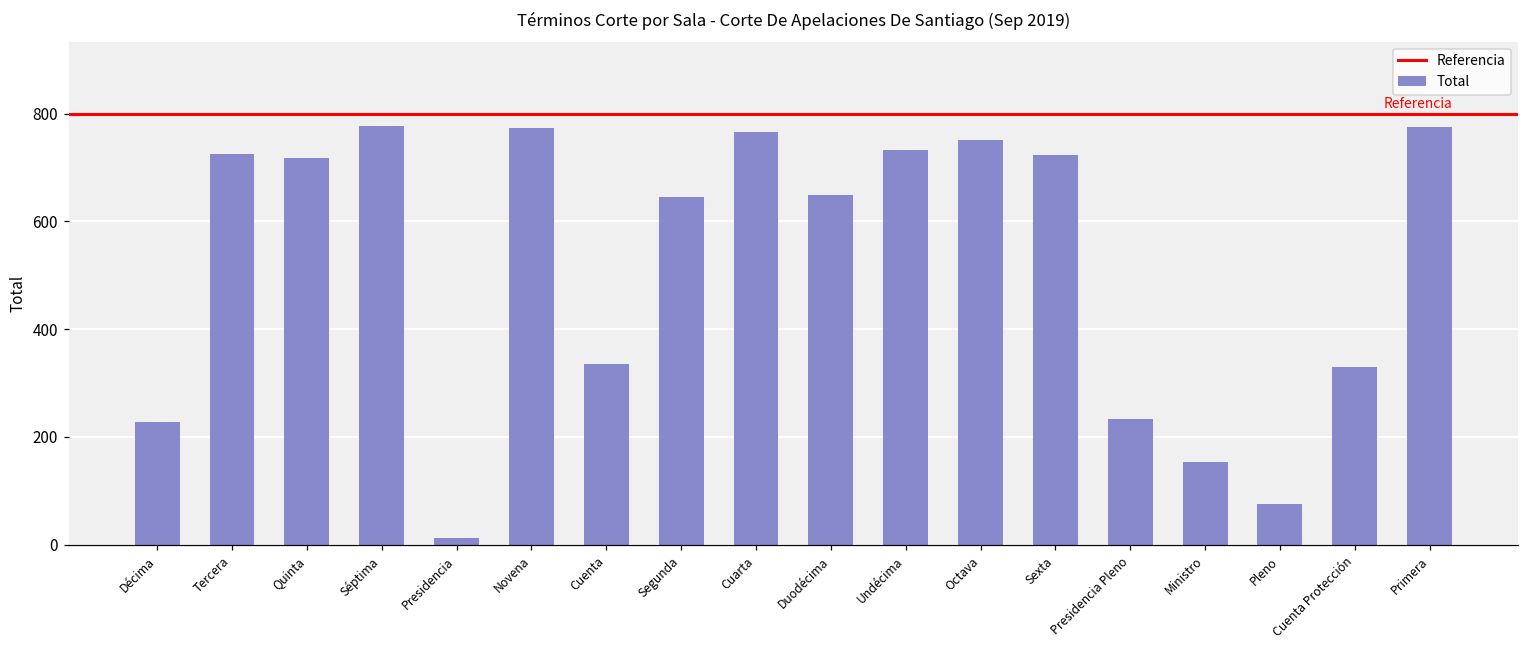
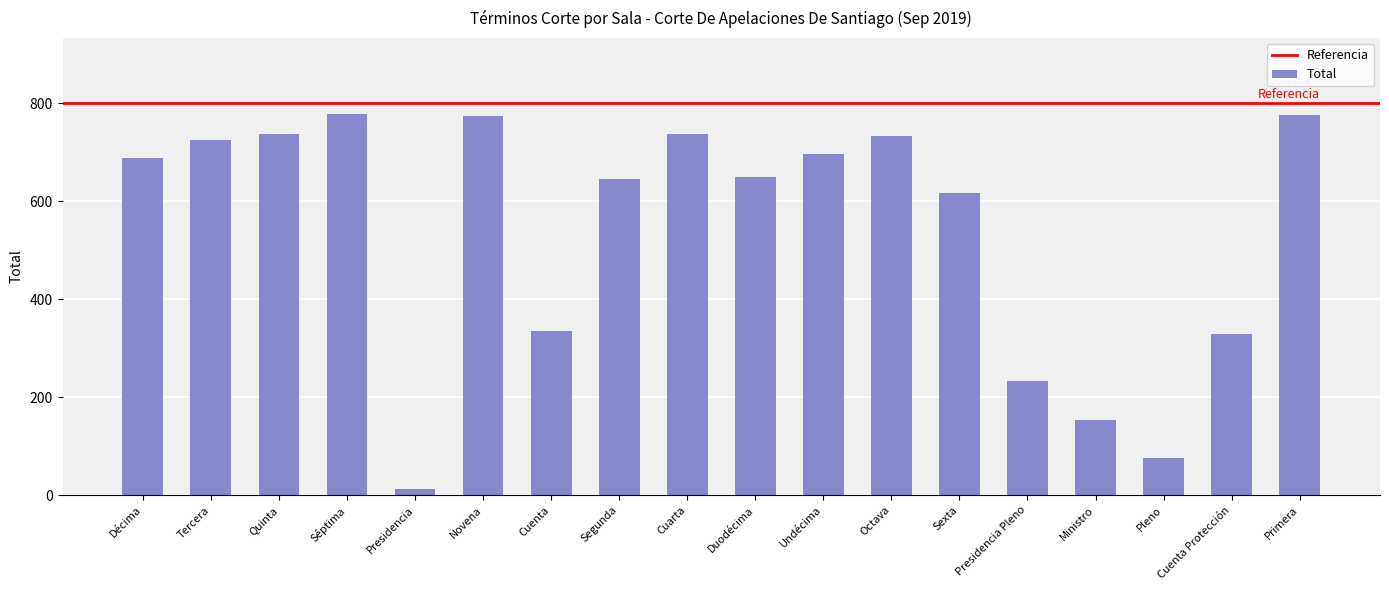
  {
-   "Décima": 230,
+   "Décima": 690,
    "Tercera": 730,
-   "Quinta": 720,
+   "Quinta": 740,
    "Séptima": 780,
    "Presidencia": 10,
    "Novena": 770,
    "Cuenta": 340,
    "Segunda": 650,
-   "Cuarta": 770,
+   "Cuarta": 740,
    "Duodécima": 650,
-   "Undécima": 730,
-   "Octava": 750,
-   "Sexta": 720,
+   "Undécima": 700,
+   "Octava": 730,
+   "Sexta": 620,
    "Presidencia Pleno": 230,
    "Ministro": 150,
    "Pleno": 80,
    "Cuenta Protección": 330,
    "Primera": 780
  }
